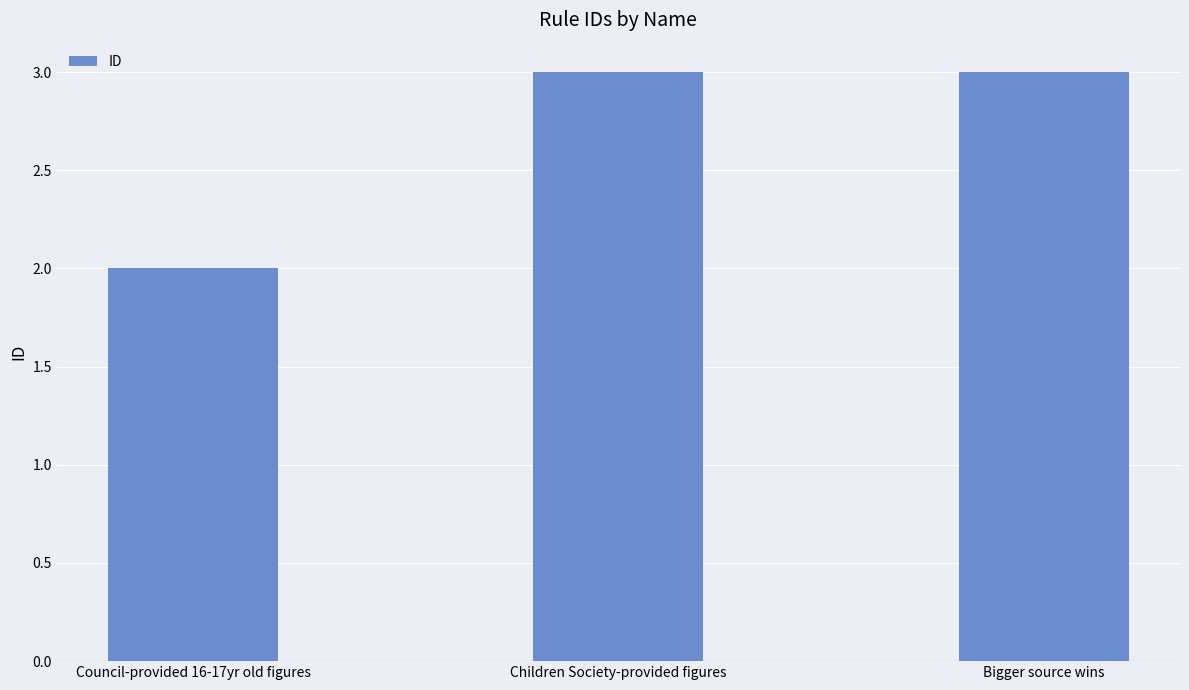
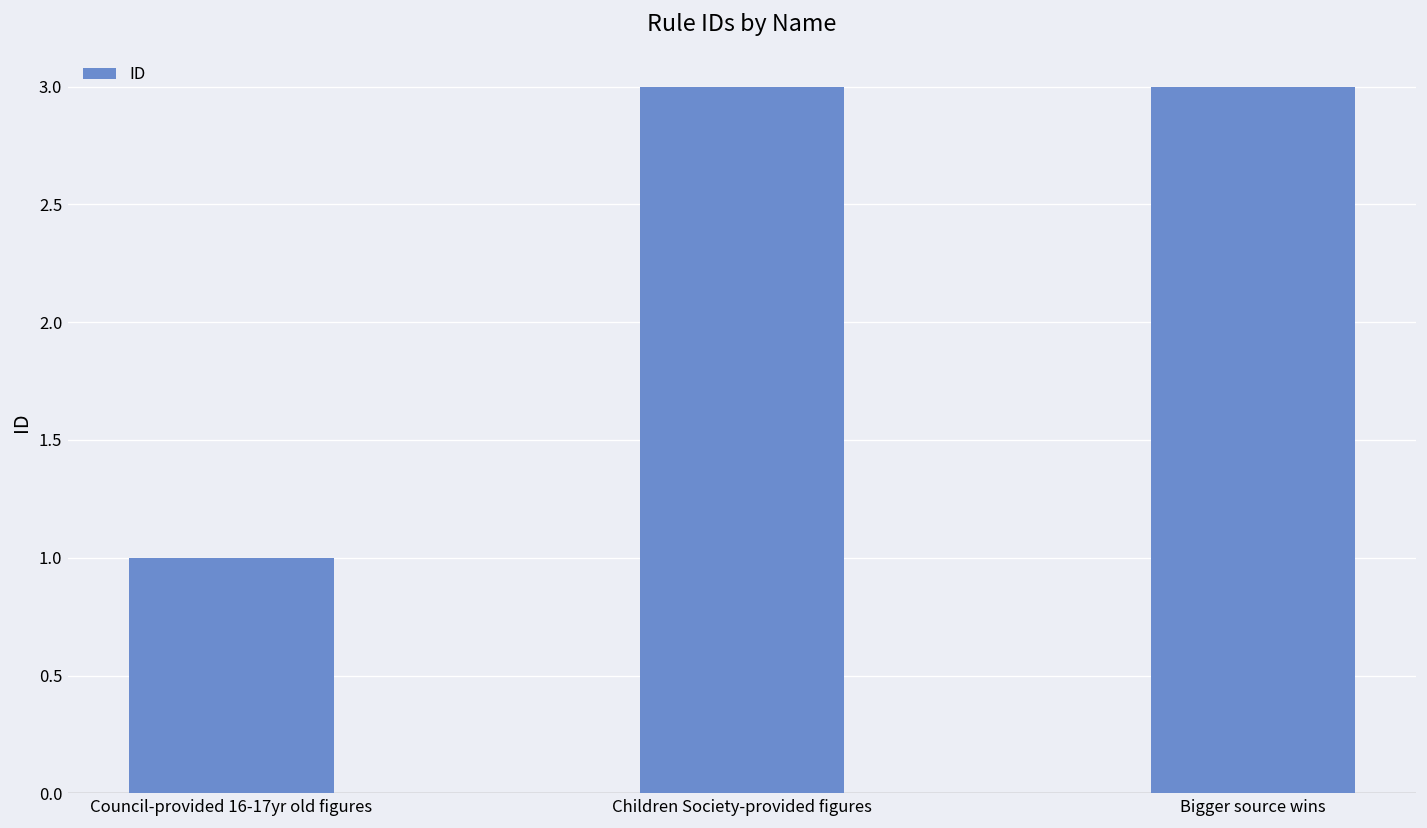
  {
-   "Council-provided 16-17yr old figures": 2,
+   "Council-provided 16-17yr old figures": 1,
    "Children Society-provided figures": 3,
    "Bigger source wins": 3
  }
